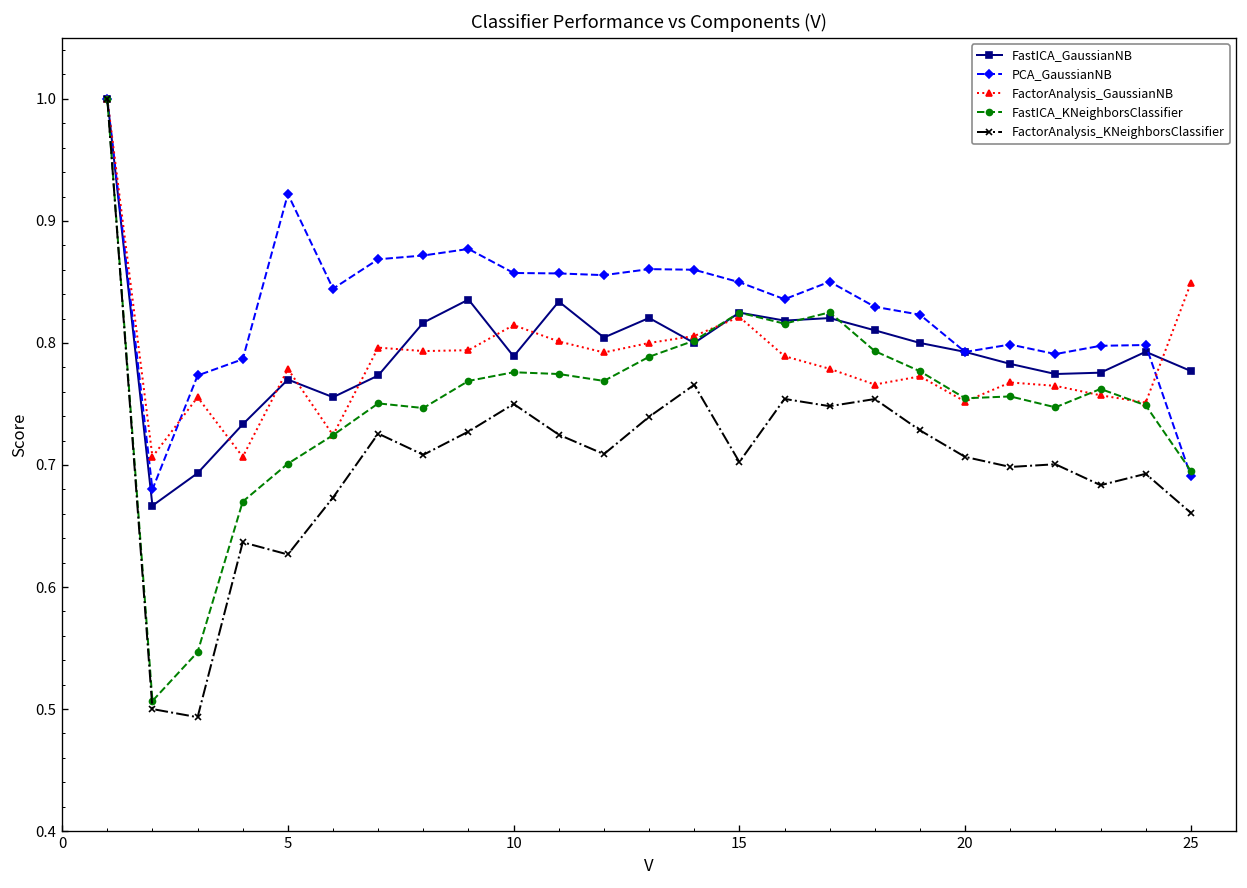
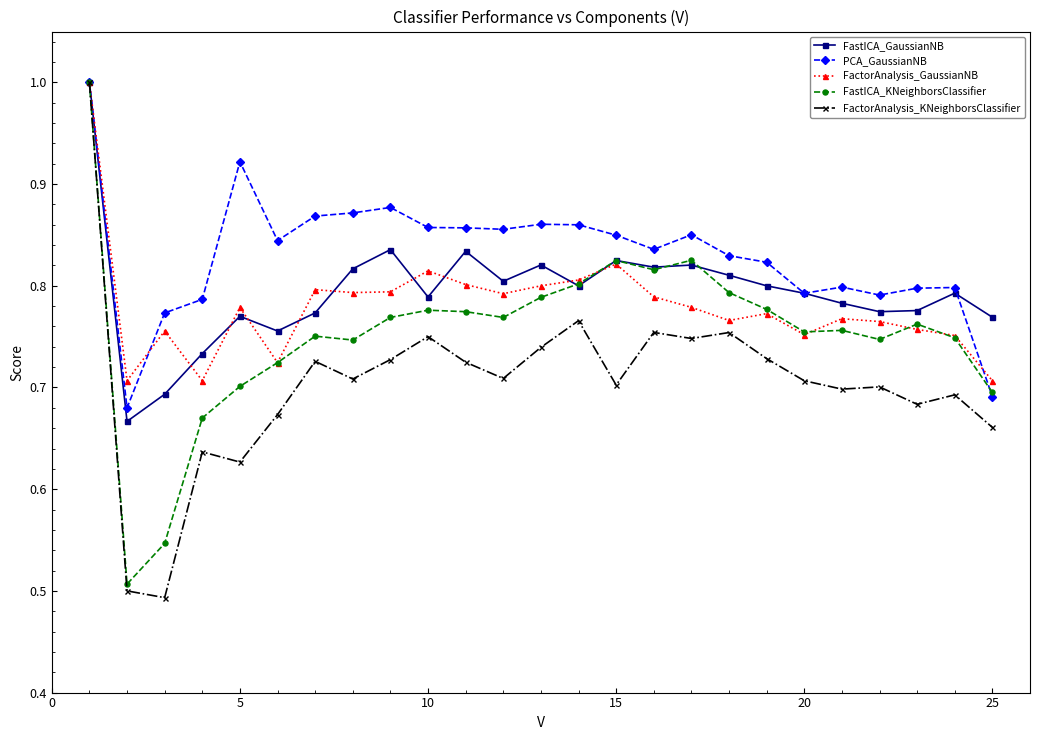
  {
    "FastICA_GaussianNB": {
      "5": 0.770,
      "10": 0.789,
-     "25": 0.777
+     "25": 0.769
    },
    "PCA_GaussianNB": {
      "5": 0.922,
      "10": 0.857,
      "15": 0.850,
      "25": 0.691
    },
    "FactorAnalysis_GaussianNB": {
      "5": 0.779,
      "10": 0.815,
      "15": 0.821,
      "20": 0.752,
-     "25": 0.849
+     "25": 0.707
    },
    "FastICA_KNeighborsClassifier": {
      "5": 0.701,
      "10": 0.776,
      "20": 0.755,
      "25": 0.695
    },
    "FactorAnalysis_KNeighborsClassifier": {
      "5": 0.627,
      "10": 0.750,
      "15": 0.702,
      "20": 0.707,
      "25": 0.661
    }
  }
